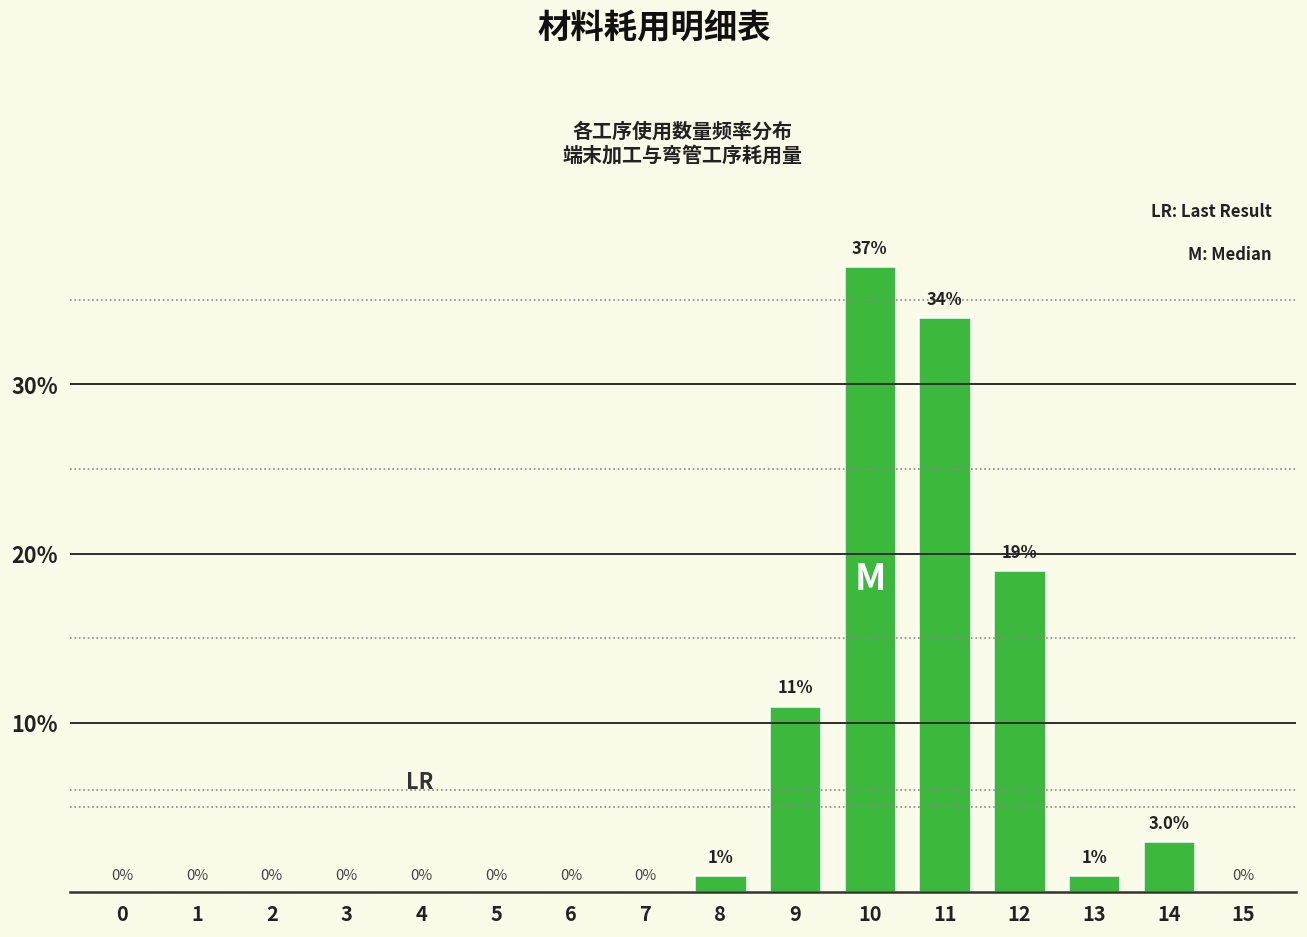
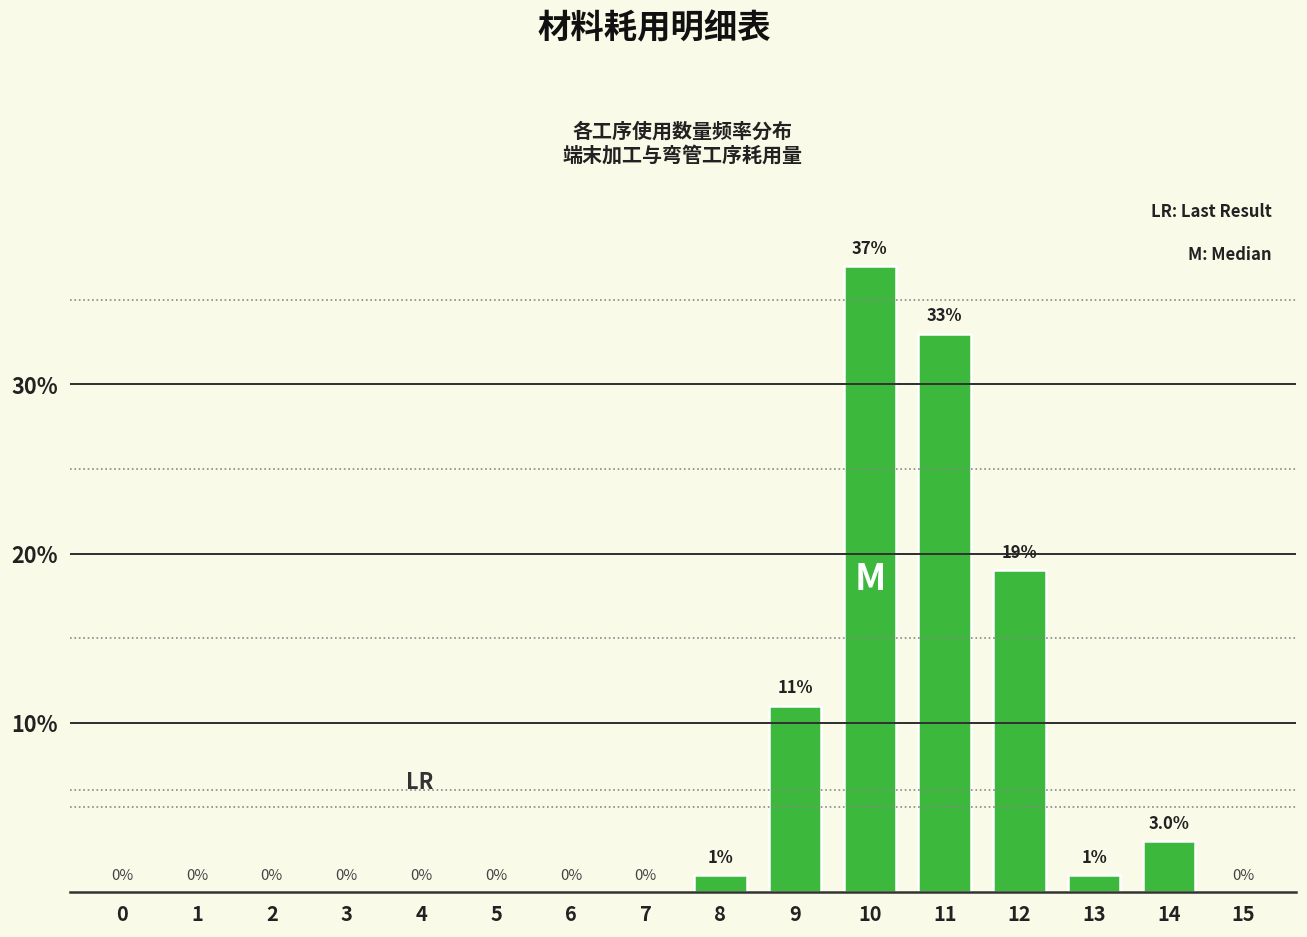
  {
    "0": "0%",
    "1": "0%",
    "2": "0%",
    "3": "0%",
    "4": "0%",
    "5": "0%",
    "6": "0%",
    "7": "0%",
    "8": "1%",
    "9": "11%",
    "10": "37%",
-   "11": "34%",
+   "11": "33%",
    "12": "19%",
    "13": "1%",
    "14": "3.0%",
    "15": "0%"
  }
